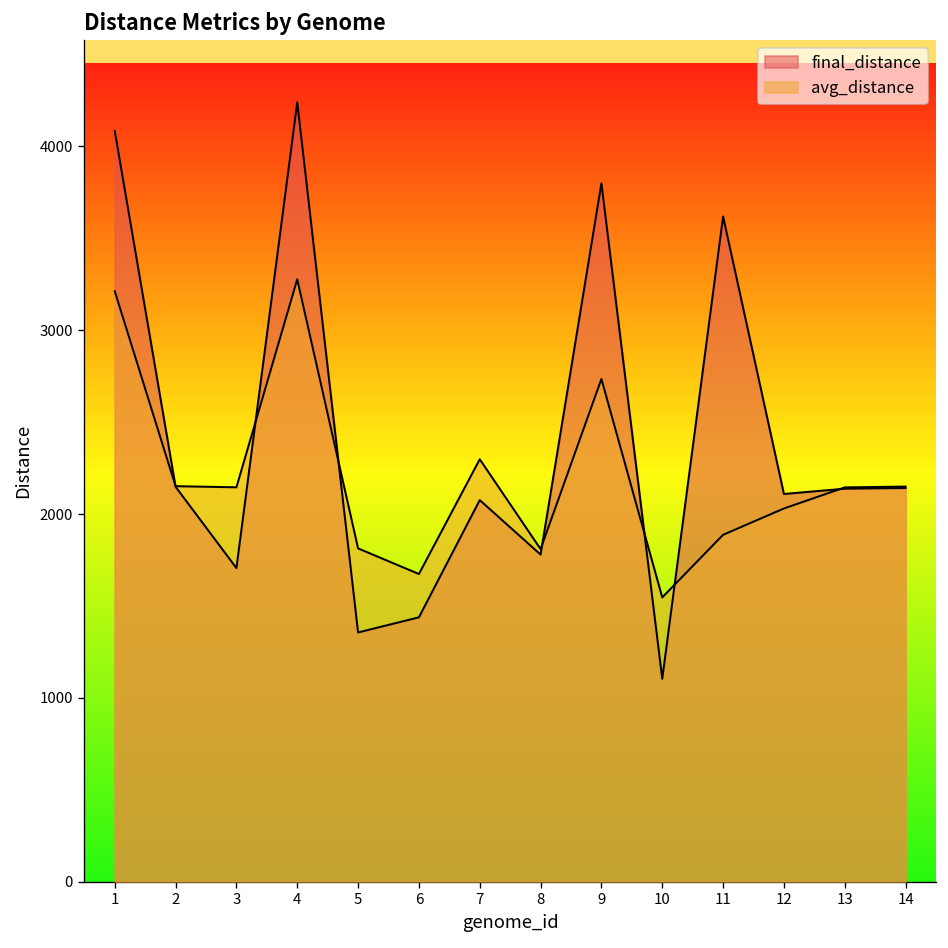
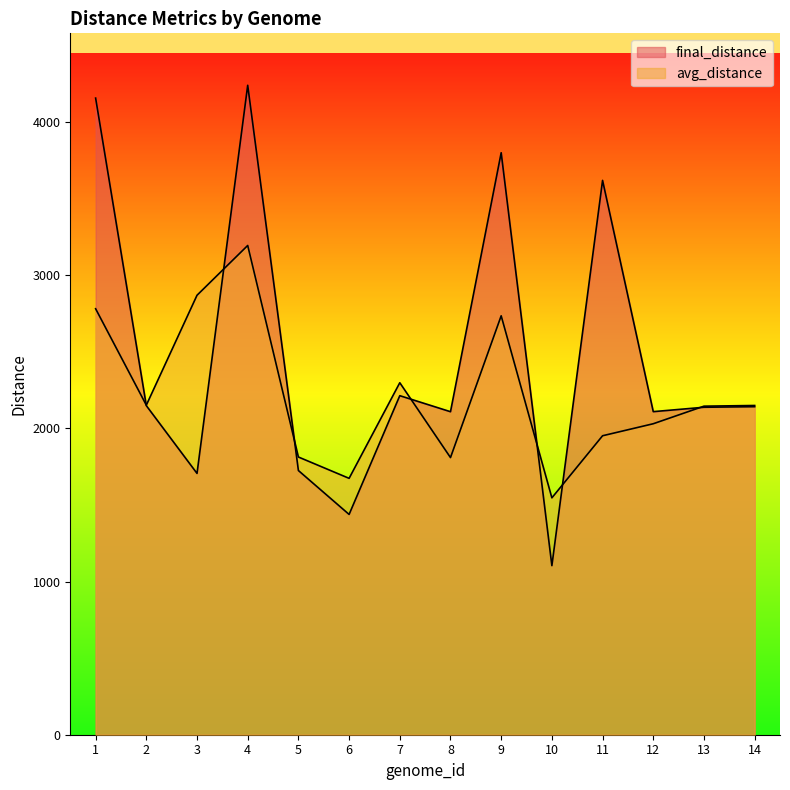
  {
    "final_distance": {
-     "1": 4080,
+     "1": 4160,
      "3": 1710,
      "4": 4240,
-     "5": 1360,
+     "5": 1720,
      "6": 1440,
-     "7": 2080,
-     "8": 1780,
+     "7": 2210,
+     "8": 2110,
      "9": 3800,
      "10": 1100,
      "11": 3620,
      "12": 2110
    },
    "avg_distance": {
-     "1": 3210,
-     "3": 2150,
-     "4": 3280,
+     "1": 2780,
+     "3": 2870,
+     "4": 3190,
      "5": 1810,
      "6": 1670,
      "7": 2300,
      "8": 1810,
      "9": 2730,
      "10": 1550,
-     "11": 1890,
+     "11": 1950,
      "12": 2030
    }
  }
